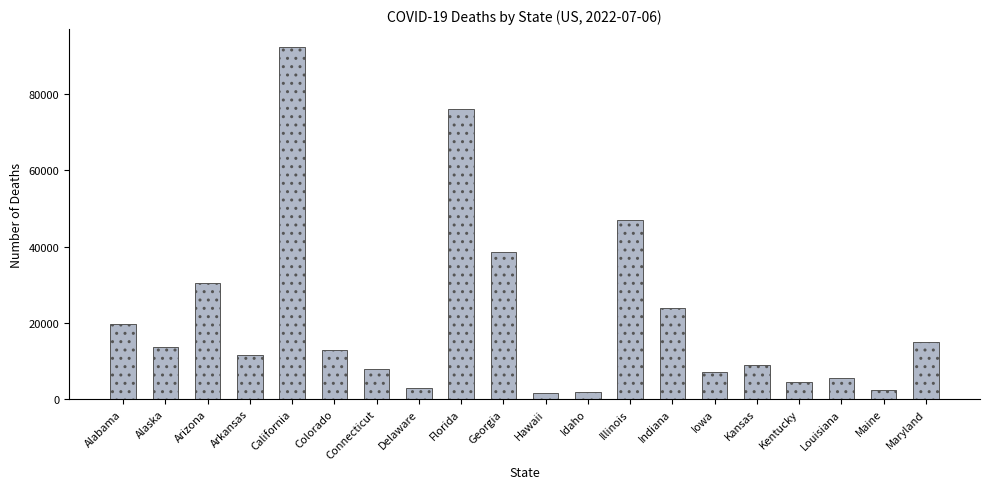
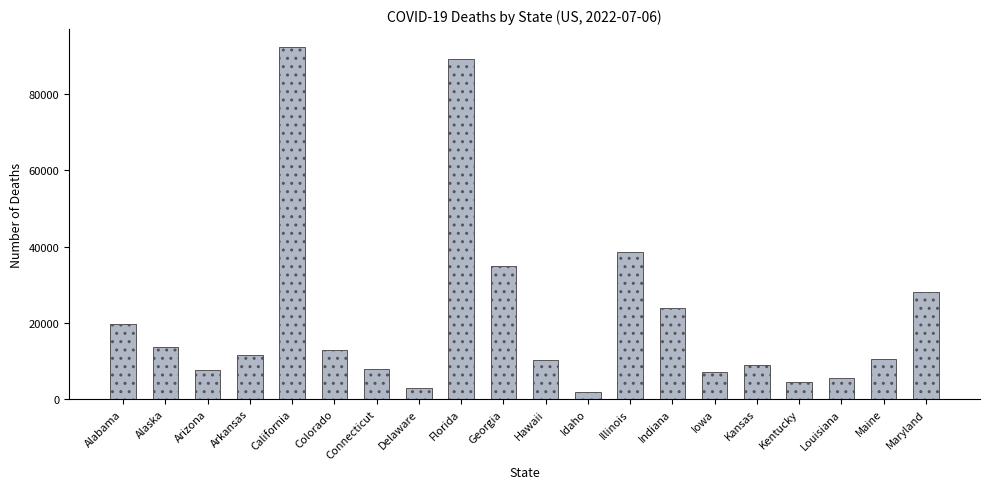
  {
    "Alabama": 20000,
    "Alaska": 14000,
-   "Arizona": 31000,
+   "Arizona": 8000,
    "Arkansas": 12000,
    "California": 93000,
    "Colorado": 13000,
    "Connecticut": 8000,
    "Delaware": 3000,
-   "Florida": 76000,
-   "Georgia": 39000,
-   "Hawaii": 2000,
+   "Florida": 89000,
+   "Georgia": 35000,
+   "Hawaii": 10000,
    "Idaho": 2000,
-   "Illinois": 47000,
+   "Illinois": 39000,
    "Indiana": 24000,
    "Iowa": 7000,
    "Kansas": 9000,
    "Kentucky": 4000,
    "Louisiana": 5000,
-   "Maine": 2000,
-   "Maryland": 15000
+   "Maine": 10000,
+   "Maryland": 28000
  }
